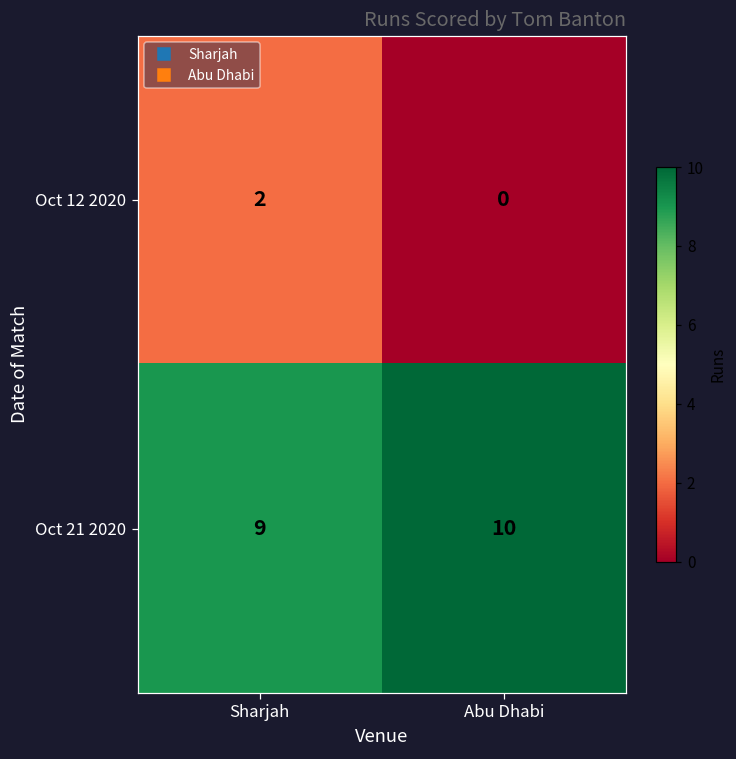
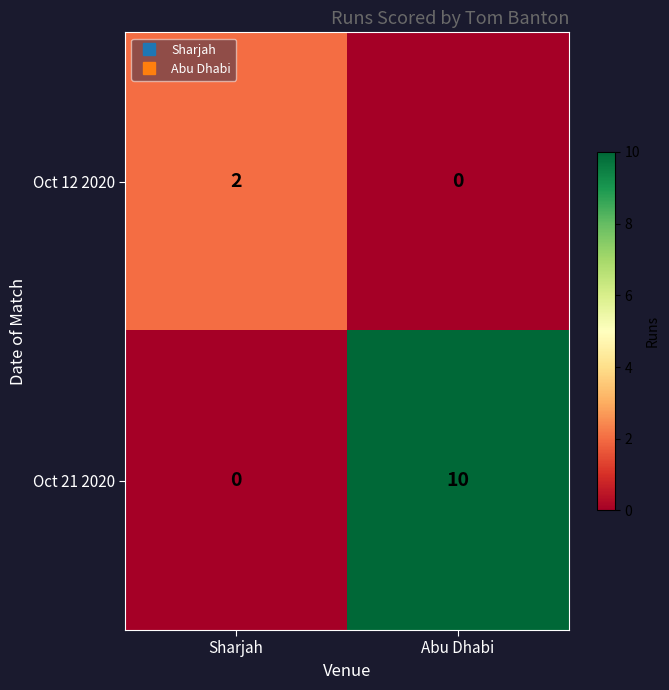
  {
    "Oct 12 2020": {
      "Sharjah": 2,
      "Abu Dhabi": 0
    },
    "Oct 21 2020": {
-     "Sharjah": 9,
+     "Sharjah": 0,
      "Abu Dhabi": 10
    }
  }
